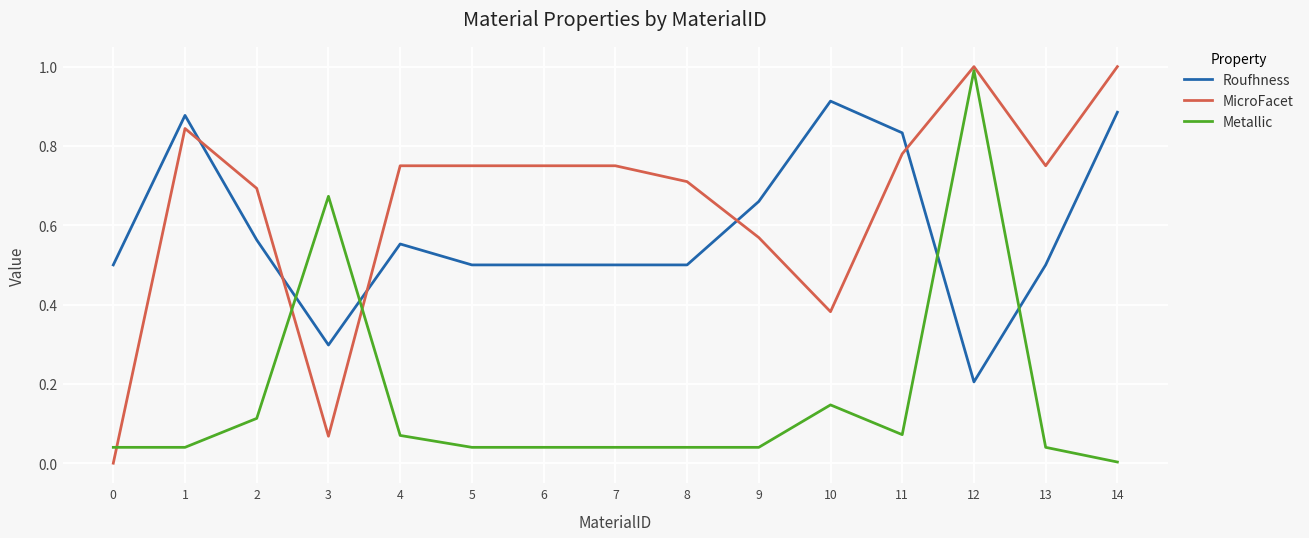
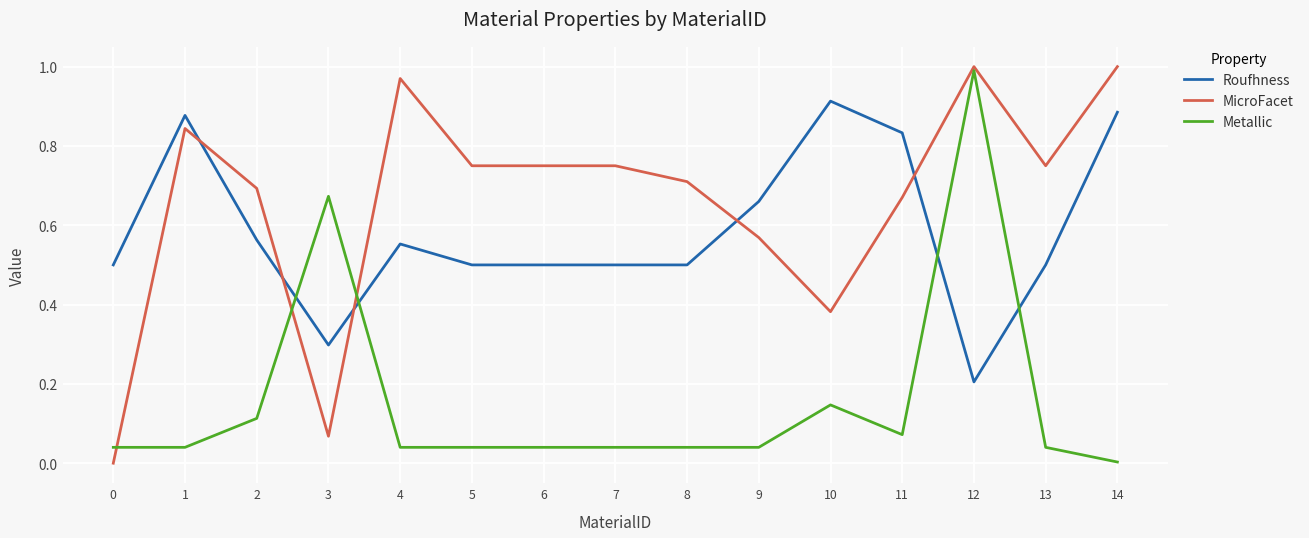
  {
    "Roufhness": {
      "0": 0.50,
      "1": 0.88,
      "2": 0.56,
      "3": 0.30,
      "4": 0.55,
      "5": 0.50,
      "6": 0.50,
      "7": 0.50,
      "8": 0.50,
      "9": 0.66,
      "10": 0.91,
      "11": 0.83,
      "12": 0.21,
      "13": 0.50,
      "14": 0.89
    },
    "MicroFacet": {
      "0": 0.00,
      "1": 0.84,
      "2": 0.69,
      "3": 0.07,
-     "4": 0.75,
+     "4": 0.97,
      "5": 0.75,
      "6": 0.75,
      "7": 0.75,
      "8": 0.71,
      "9": 0.57,
      "10": 0.38,
-     "11": 0.78,
+     "11": 0.67,
      "12": 1.00,
      "13": 0.75,
      "14": 1.00
    },
    "Metallic": {
      "0": 0.04,
      "1": 0.04,
      "2": 0.11,
      "3": 0.67,
-     "4": 0.07,
+     "4": 0.04,
      "5": 0.04,
      "6": 0.04,
      "7": 0.04,
      "8": 0.04,
      "9": 0.04,
      "10": 0.15,
      "11": 0.07,
      "12": 0.99,
      "13": 0.04,
      "14": 0.00
    }
  }
